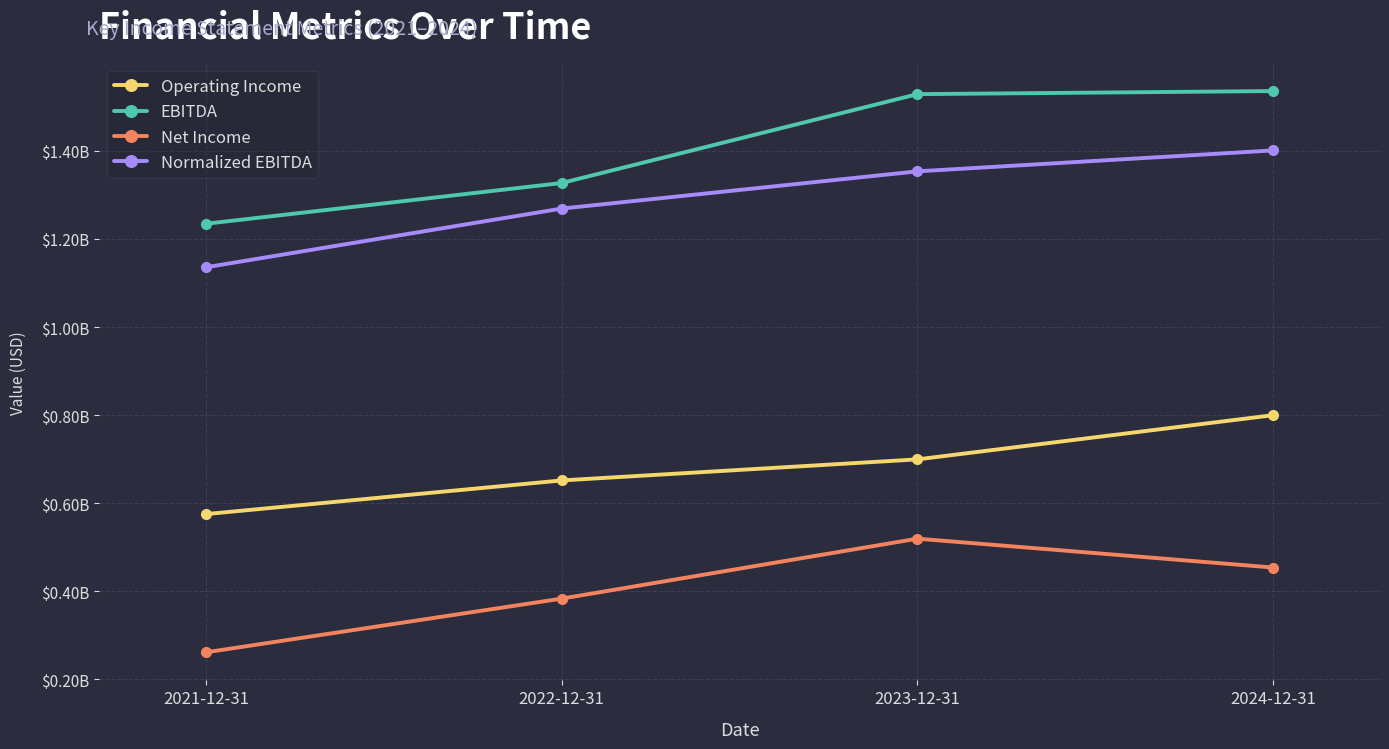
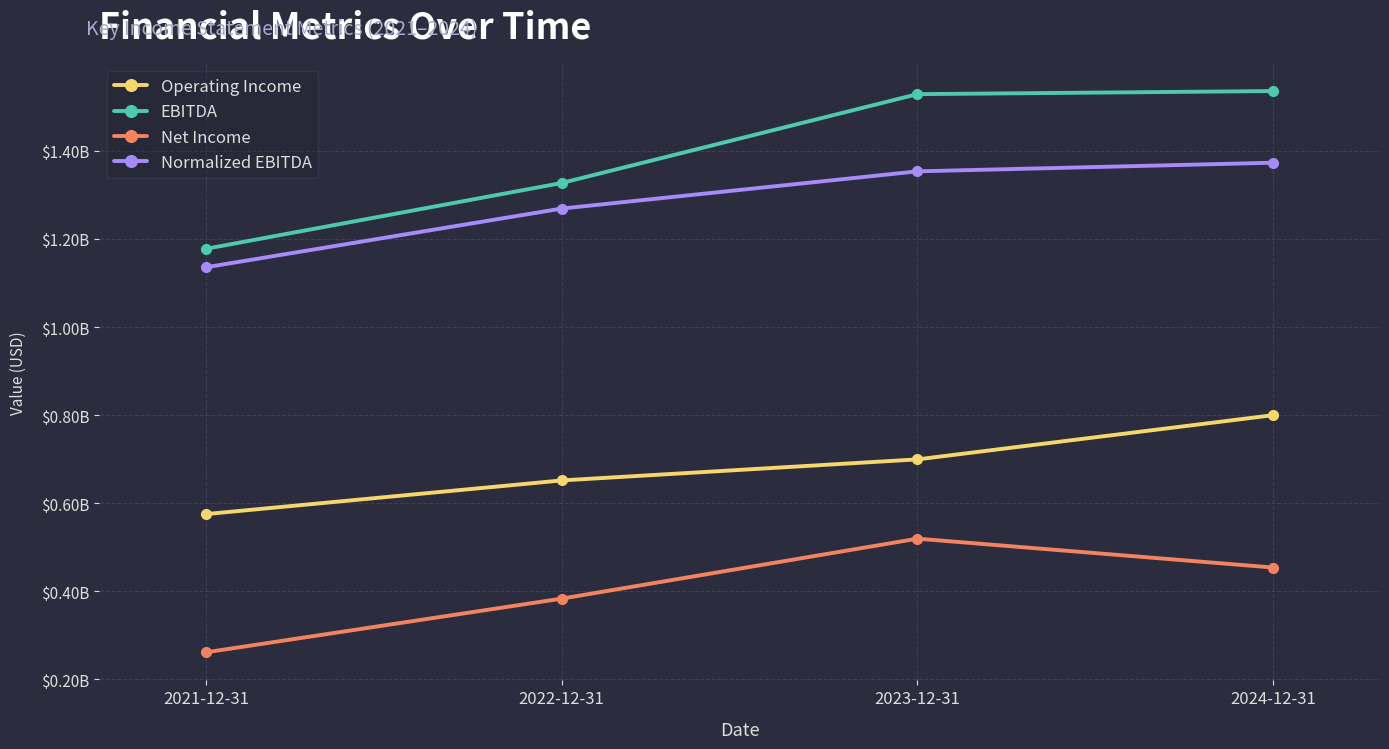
  {
    "Operating Income": {
      "2021-12-31": "$580000000",
      "2022-12-31": "$650000000",
      "2023-12-31": "$700000000",
      "2024-12-31": "$800000000"
    },
    "EBITDA": {
-     "2021-12-31": "$1230000000",
+     "2021-12-31": "$1180000000",
      "2022-12-31": "$1330000000",
      "2023-12-31": "$1530000000",
      "2024-12-31": "$1540000000"
    },
    "Net Income": {
      "2021-12-31": "$260000000",
      "2022-12-31": "$380000000",
      "2023-12-31": "$520000000",
      "2024-12-31": "$450000000"
    },
    "Normalized EBITDA": {
      "2021-12-31": "$1140000000",
      "2022-12-31": "$1270000000",
      "2023-12-31": "$1350000000",
-     "2024-12-31": "$1400000000"
+     "2024-12-31": "$1370000000"
    }
  }
